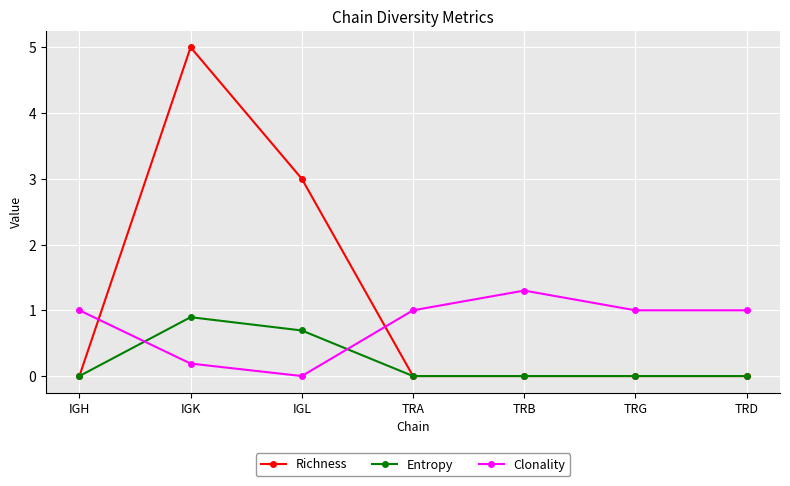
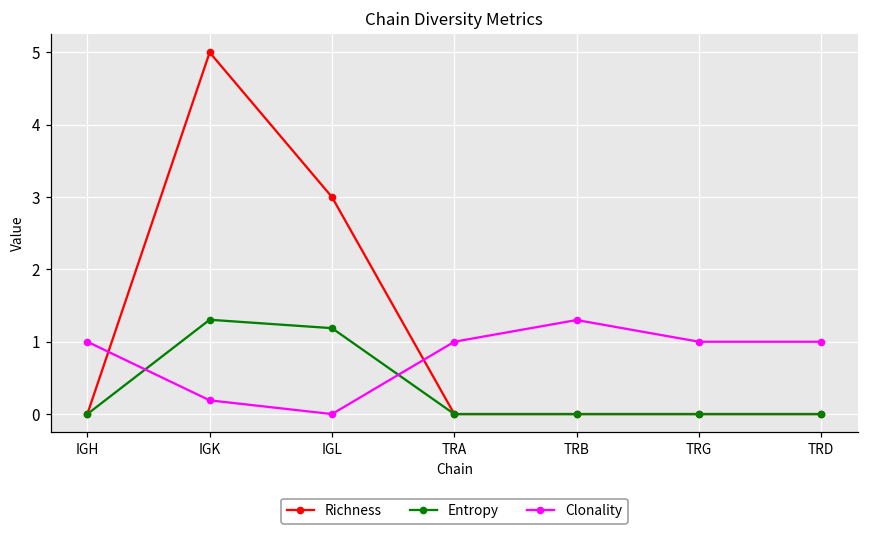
  {
    "Richness": {
      "IGK": 5.0,
      "IGL": 3.0
    },
    "Entropy": {
-     "IGK": 0.9,
-     "IGL": 0.7
+     "IGK": 1.3,
+     "IGL": 1.2
    },
    "Clonality": {
      "IGH": 1.0,
      "IGK": 0.2,
      "IGL": 0.0,
      "TRA": 1.0,
      "TRB": 1.3,
      "TRG": 1.0,
      "TRD": 1.0
    }
  }
